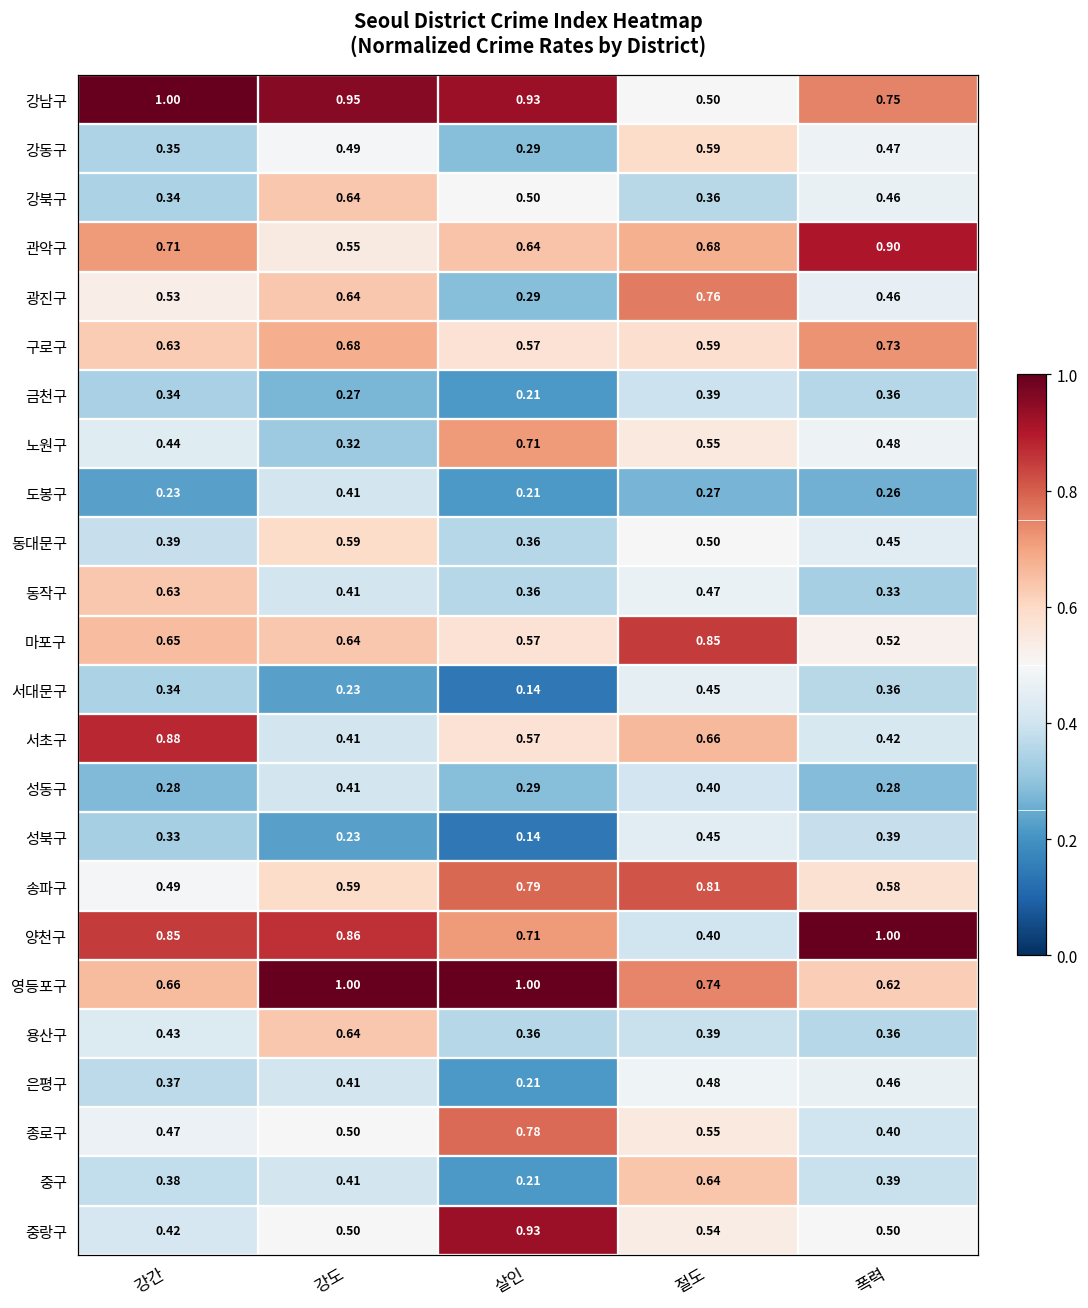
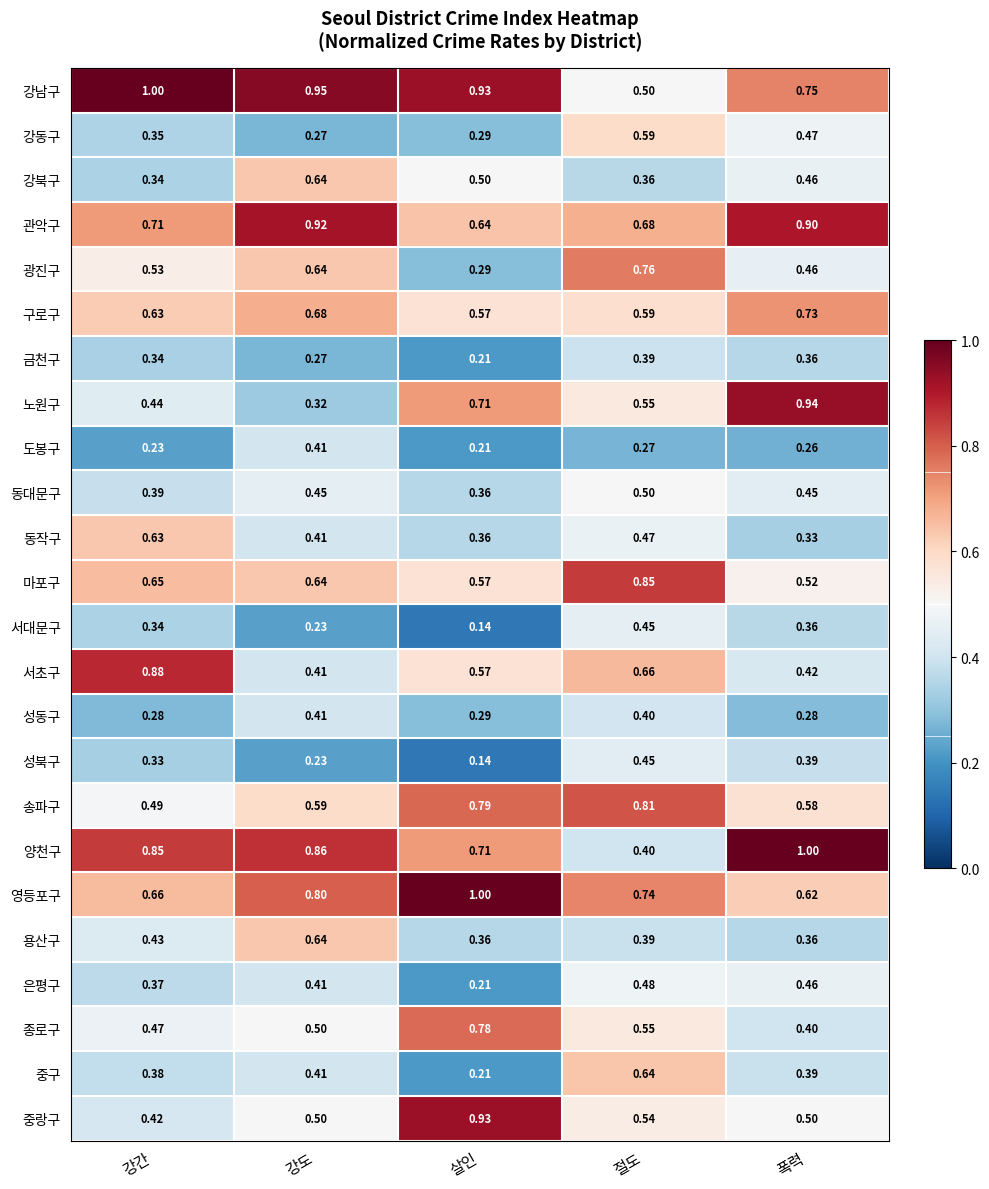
  {
    "강남구": {
      "강간": 1.00,
      "강도": 0.95,
      "살인": 0.93,
      "절도": 0.50,
      "폭력": 0.75
    },
    "강동구": {
      "강간": 0.35,
-     "강도": 0.49,
+     "강도": 0.27,
      "살인": 0.29,
      "절도": 0.59,
      "폭력": 0.47
    },
    "강북구": {
      "강간": 0.34,
      "강도": 0.64,
      "살인": 0.50,
      "절도": 0.36,
      "폭력": 0.46
    },
    "관악구": {
      "강간": 0.71,
-     "강도": 0.55,
+     "강도": 0.92,
      "살인": 0.64,
      "절도": 0.68,
      "폭력": 0.90
    },
    "광진구": {
      "강간": 0.53,
      "강도": 0.64,
      "살인": 0.29,
      "절도": 0.76,
      "폭력": 0.46
    },
    "구로구": {
      "강간": 0.63,
      "강도": 0.68,
      "살인": 0.57,
      "절도": 0.59,
      "폭력": 0.73
    },
    "금천구": {
      "강간": 0.34,
      "강도": 0.27,
      "살인": 0.21,
      "절도": 0.39,
      "폭력": 0.36
    },
    "노원구": {
      "강간": 0.44,
      "강도": 0.32,
      "살인": 0.71,
      "절도": 0.55,
-     "폭력": 0.48
+     "폭력": 0.94
    },
    "도봉구": {
      "강간": 0.23,
      "강도": 0.41,
      "살인": 0.21,
      "절도": 0.27,
      "폭력": 0.26
    },
    "동대문구": {
      "강간": 0.39,
-     "강도": 0.59,
+     "강도": 0.45,
      "살인": 0.36,
      "절도": 0.50,
      "폭력": 0.45
    },
    "동작구": {
      "강간": 0.63,
      "강도": 0.41,
      "살인": 0.36,
      "절도": 0.47,
      "폭력": 0.33
    },
    "마포구": {
      "강간": 0.65,
      "강도": 0.64,
      "살인": 0.57,
      "절도": 0.85,
      "폭력": 0.52
    },
    "서대문구": {
      "강간": 0.34,
      "강도": 0.23,
      "살인": 0.14,
      "절도": 0.45,
      "폭력": 0.36
    },
    "서초구": {
      "강간": 0.88,
      "강도": 0.41,
      "살인": 0.57,
      "절도": 0.66,
      "폭력": 0.42
    },
    "성동구": {
      "강간": 0.28,
      "강도": 0.41,
      "살인": 0.29,
      "절도": 0.40,
      "폭력": 0.28
    },
    "성북구": {
      "강간": 0.33,
      "강도": 0.23,
      "살인": 0.14,
      "절도": 0.45,
      "폭력": 0.39
    },
    "송파구": {
      "강간": 0.49,
      "강도": 0.59,
      "살인": 0.79,
      "절도": 0.81,
      "폭력": 0.58
    },
    "양천구": {
      "강간": 0.85,
      "강도": 0.86,
      "살인": 0.71,
      "절도": 0.40,
      "폭력": 1.00
    },
    "영등포구": {
      "강간": 0.66,
-     "강도": 1.00,
+     "강도": 0.80,
      "살인": 1.00,
      "절도": 0.74,
      "폭력": 0.62
    },
    "용산구": {
      "강간": 0.43,
      "강도": 0.64,
      "살인": 0.36,
      "절도": 0.39,
      "폭력": 0.36
    },
    "은평구": {
      "강간": 0.37,
      "강도": 0.41,
      "살인": 0.21,
      "절도": 0.48,
      "폭력": 0.46
    },
    "종로구": {
      "강간": 0.47,
      "강도": 0.50,
      "살인": 0.78,
      "절도": 0.55,
      "폭력": 0.40
    },
    "중구": {
      "강간": 0.38,
      "강도": 0.41,
      "살인": 0.21,
      "절도": 0.64,
      "폭력": 0.39
    },
    "중랑구": {
      "강간": 0.42,
      "강도": 0.50,
      "살인": 0.93,
      "절도": 0.54,
      "폭력": 0.50
    }
  }
